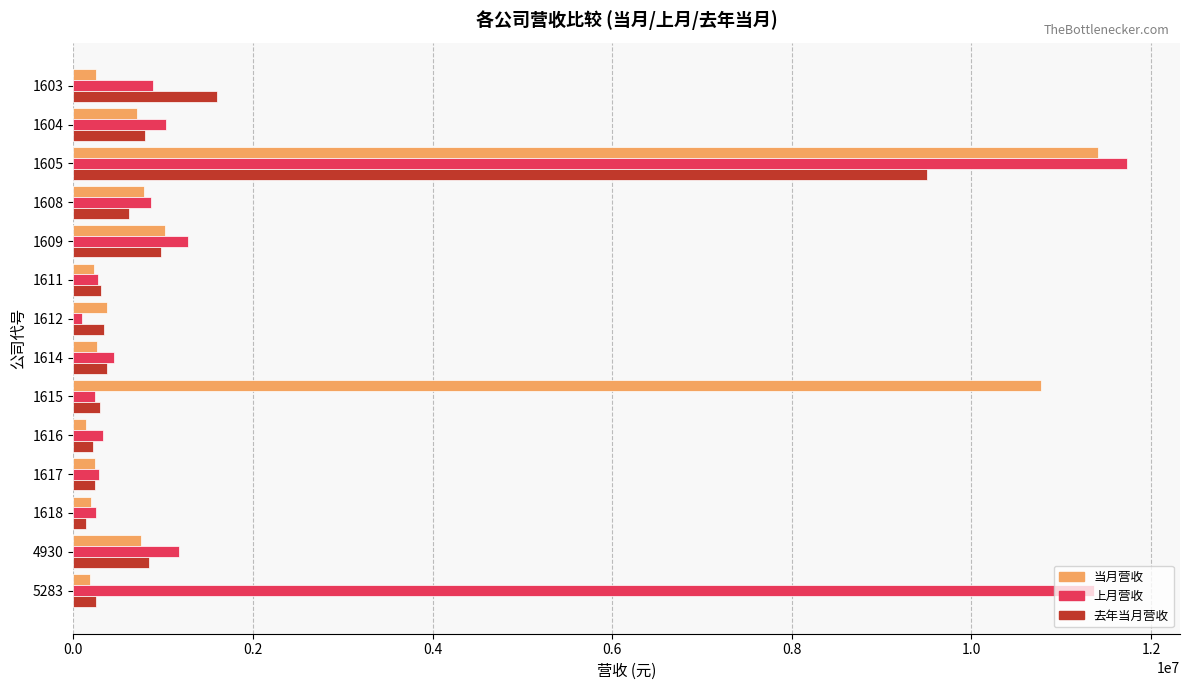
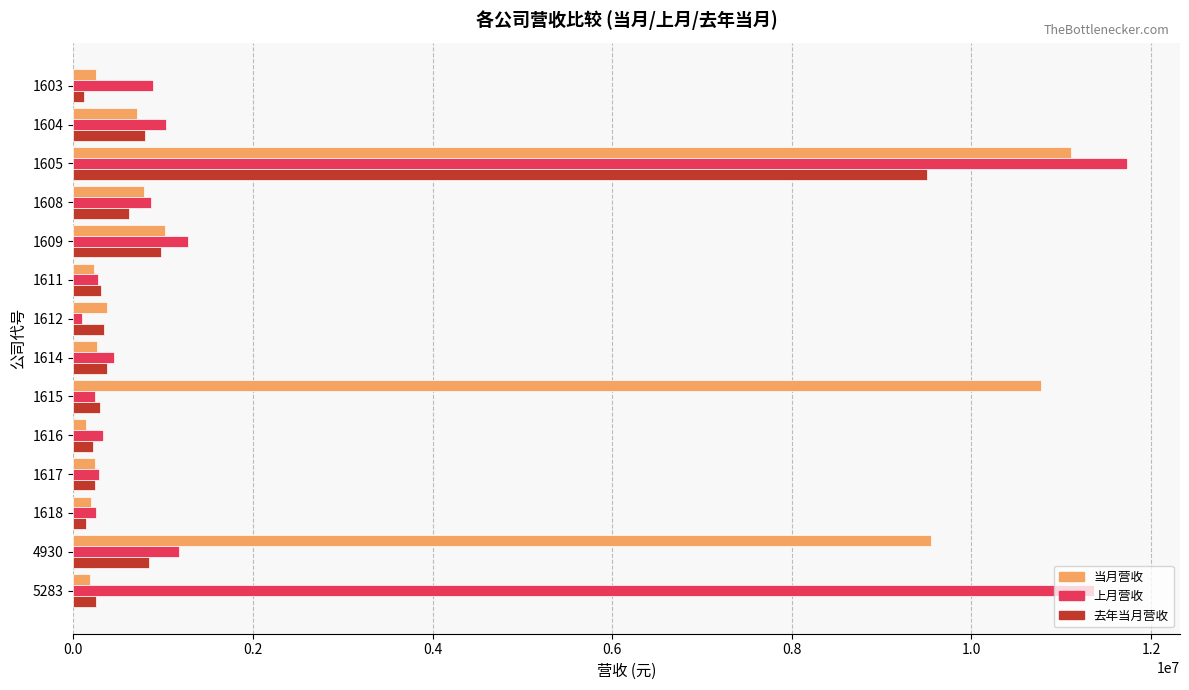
  {
    "当月营收": {
      "1603": 300000,
      "1604": 700000,
-     "1605": 11400000,
+     "1605": 11100000,
      "1608": 800000,
      "1609": 1000000,
      "1611": 200000,
      "1612": 400000,
      "1614": 300000,
      "1615": 10800000,
      "1616": 100000,
      "1617": 200000,
      "1618": 200000,
-     "4930": 800000,
+     "4930": 9600000,
      "5283": 200000
    },
    "上月营收": {
      "1603": 900000,
      "1604": 1000000,
      "1605": 11700000,
      "1608": 900000,
      "1609": 1300000,
      "1611": 300000,
      "1612": 100000,
      "1614": 500000,
      "1615": 200000,
      "1616": 300000,
      "1617": 300000,
      "1618": 300000,
      "4930": 1200000
    },
    "去年当月营收": {
-     "1603": 1600000,
+     "1603": 100000,
      "1604": 800000,
      "1605": 9500000,
      "1608": 600000,
      "1609": 1000000,
      "1611": 300000,
      "1612": 300000,
      "1614": 400000,
      "1615": 300000,
      "1616": 200000,
      "1617": 200000,
      "1618": 100000,
      "4930": 800000,
      "5283": 200000
    }
  }
